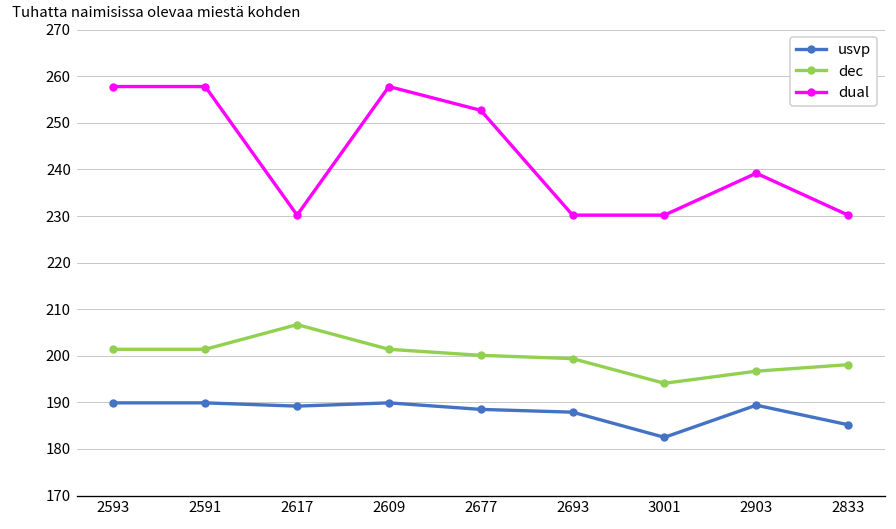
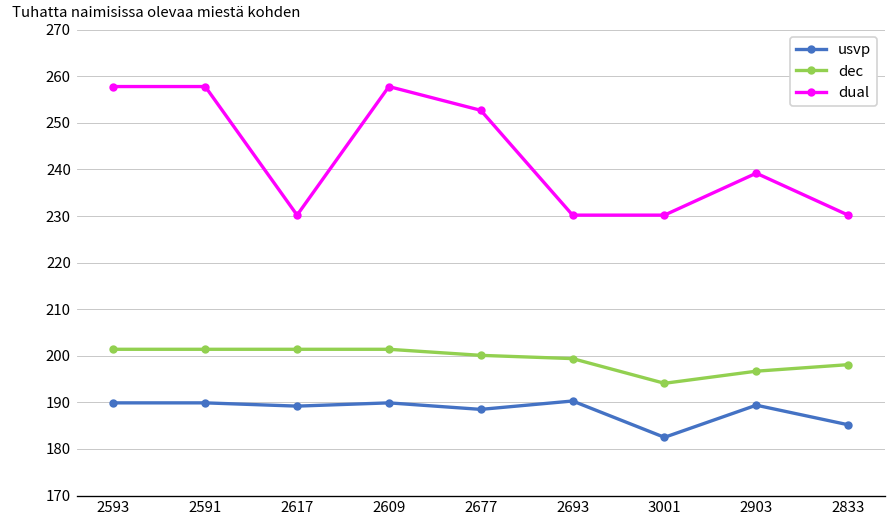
  {
    "usvp": {
      "2593": 190,
      "2591": 190,
      "2617": 189,
      "2609": 190,
      "2677": 189,
-     "2693": 188,
+     "2693": 190,
      "3001": 183,
      "2903": 189,
      "2833": 185
    },
    "dec": {
      "2593": 201,
      "2591": 201,
-     "2617": 207,
+     "2617": 201,
      "2609": 201,
      "2677": 200,
      "2693": 199,
      "3001": 194,
      "2903": 197,
      "2833": 198
    },
    "dual": {
      "2593": 258,
      "2591": 258,
      "2617": 230,
      "2609": 258,
      "2677": 253,
      "2693": 230,
      "3001": 230,
      "2903": 239,
      "2833": 230
    }
  }
